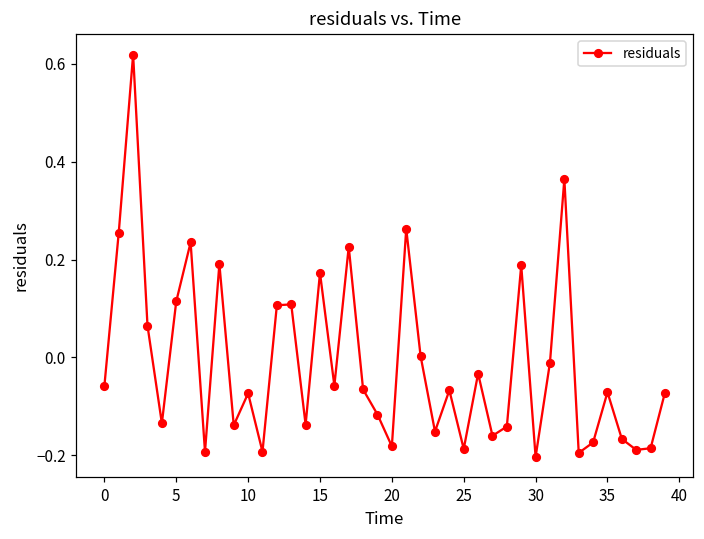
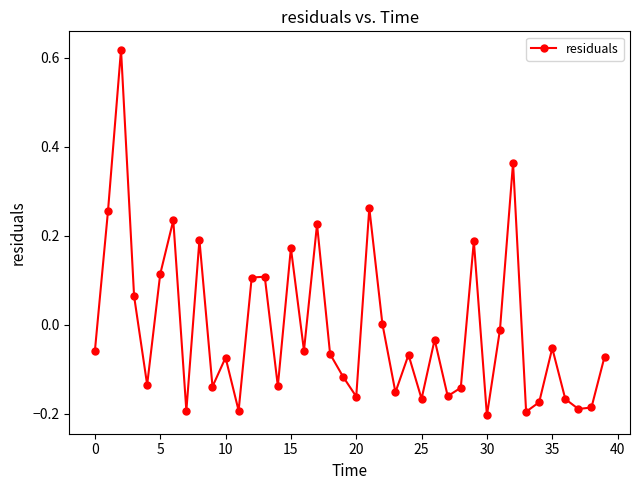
  {
    "0": -0.06,
    "5": 0.11,
    "10": -0.07,
    "15": 0.17,
-   "20": -0.18,
-   "25": -0.19,
+   "20": -0.16,
+   "25": -0.17,
    "30": -0.20,
-   "35": -0.07
+   "35": -0.05
  }
